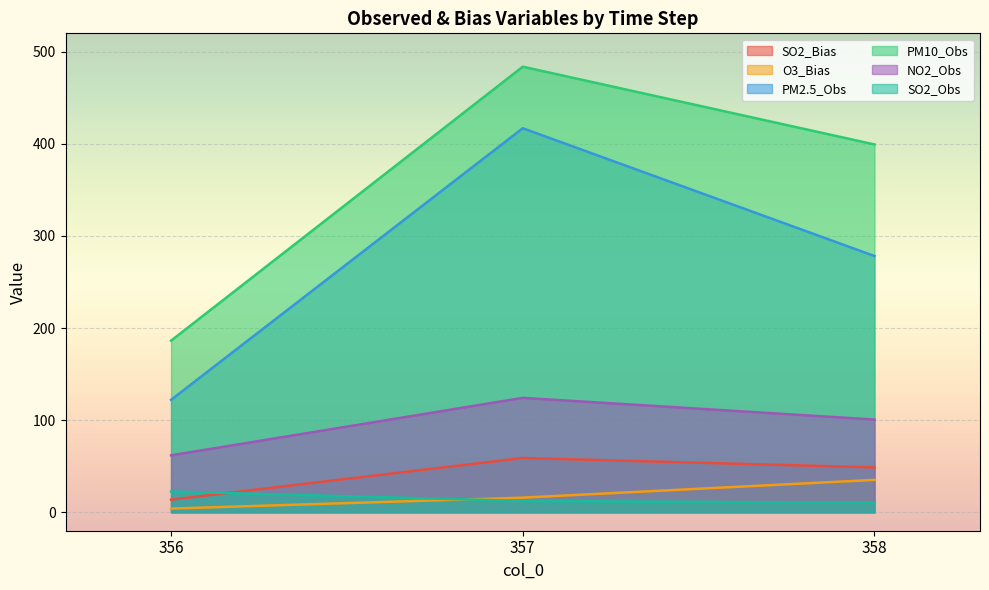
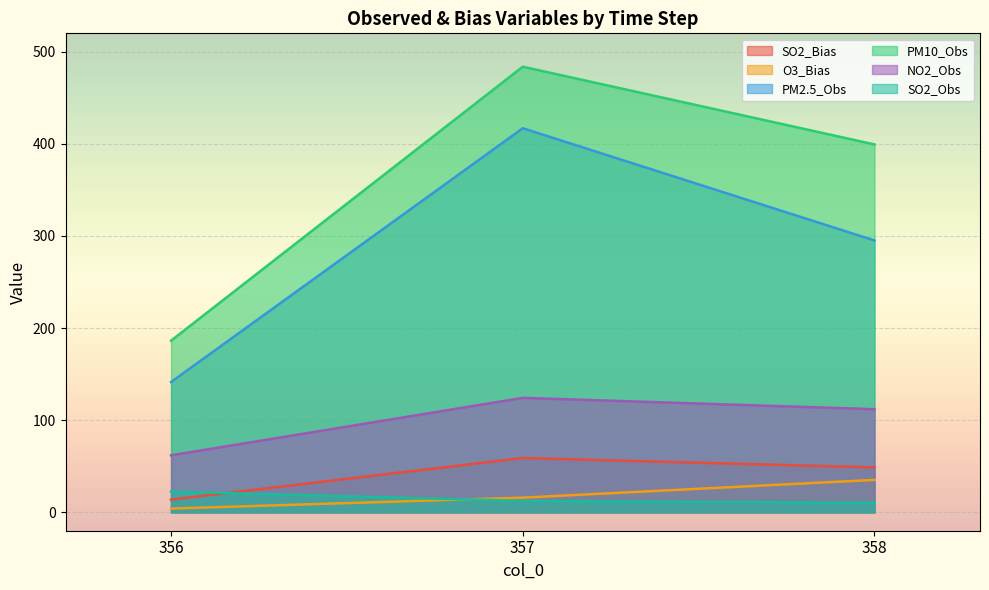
  {
    "SO2_Bias": {
      "356": 10,
      "357": 60,
      "358": 50
    },
    "O3_Bias": {
      "356": 0,
      "357": 20,
      "358": 40
    },
    "PM2.5_Obs": {
-     "356": 120,
+     "356": 140,
      "357": 420,
-     "358": 280
+     "358": 300
    },
    "NO2_Obs": {
      "356": 60,
      "357": 120,
-     "358": 100
+     "358": 110
    }
  }
